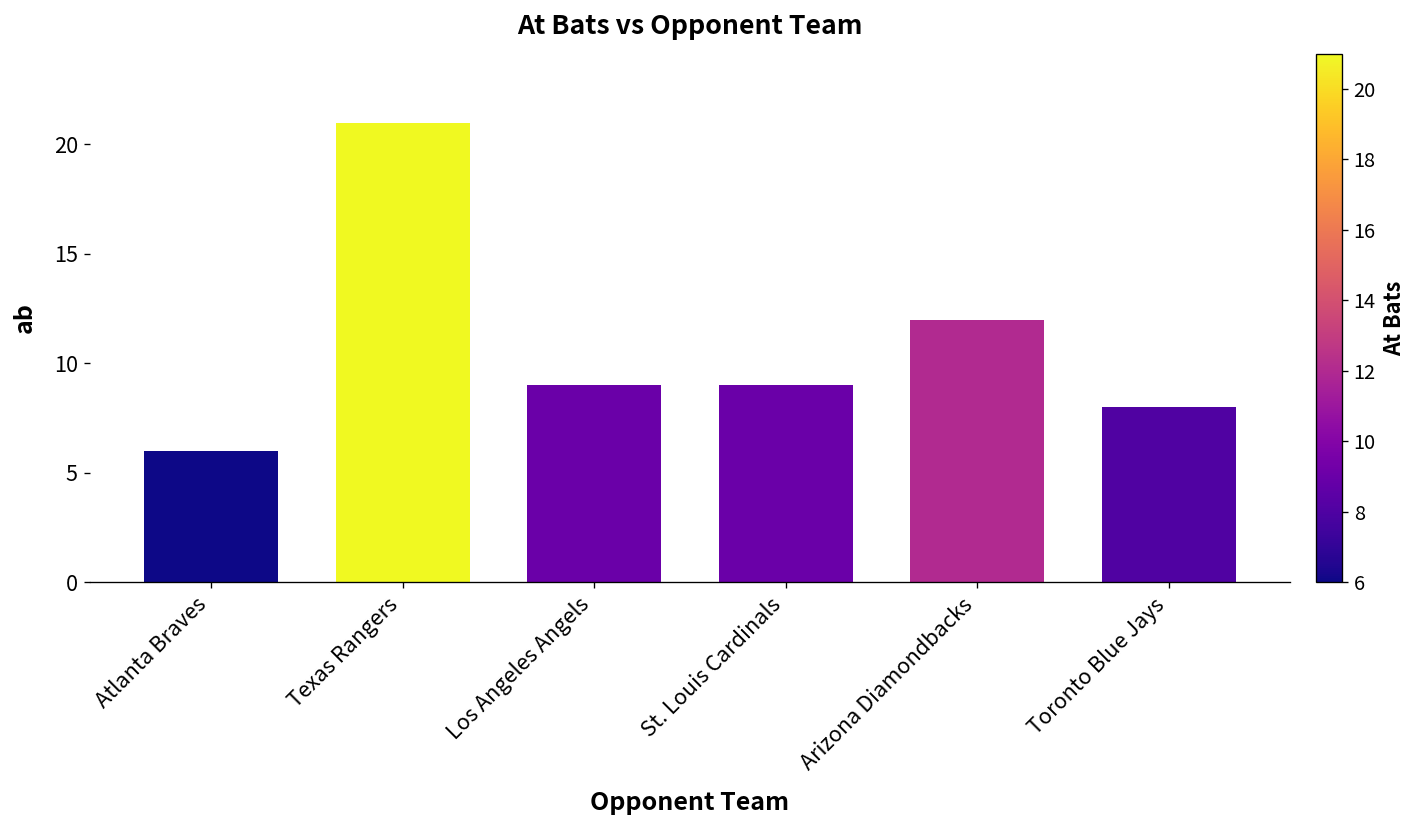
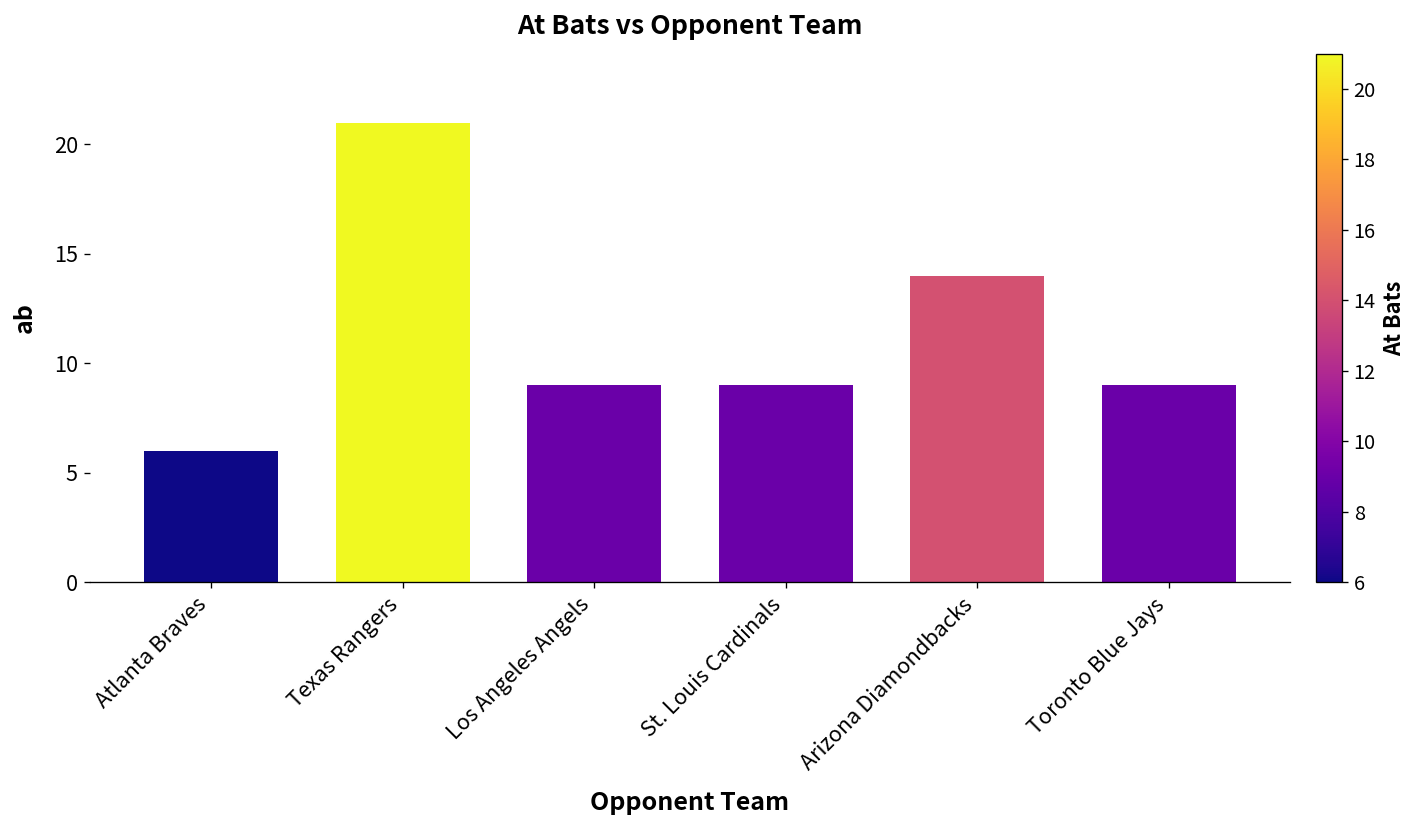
  {
    "Atlanta Braves": 6,
    "Texas Rangers": 21,
    "Los Angeles Angels": 9,
    "St. Louis Cardinals": 9,
-   "Arizona Diamondbacks": 12,
-   "Toronto Blue Jays": 8
+   "Arizona Diamondbacks": 14,
+   "Toronto Blue Jays": 9
  }
